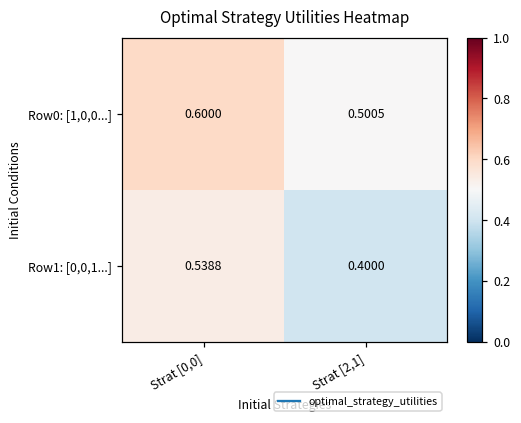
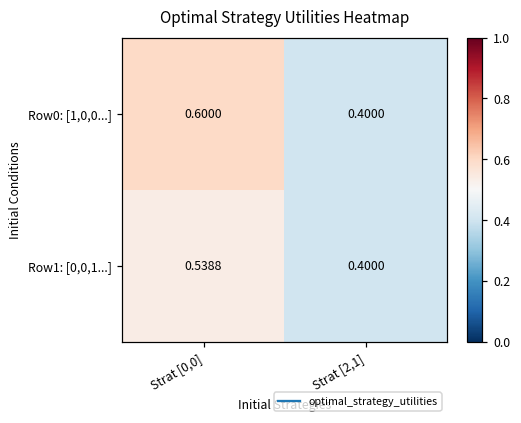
  {
    "Row0: [1,0,0...]": {
      "Strat [0,0]": 0.6000,
-     "Strat [2,1]": 0.5005
+     "Strat [2,1]": 0.4000
    },
    "Row1: [0,0,1...]": {
      "Strat [0,0]": 0.5388,
      "Strat [2,1]": 0.4000
    }
  }
